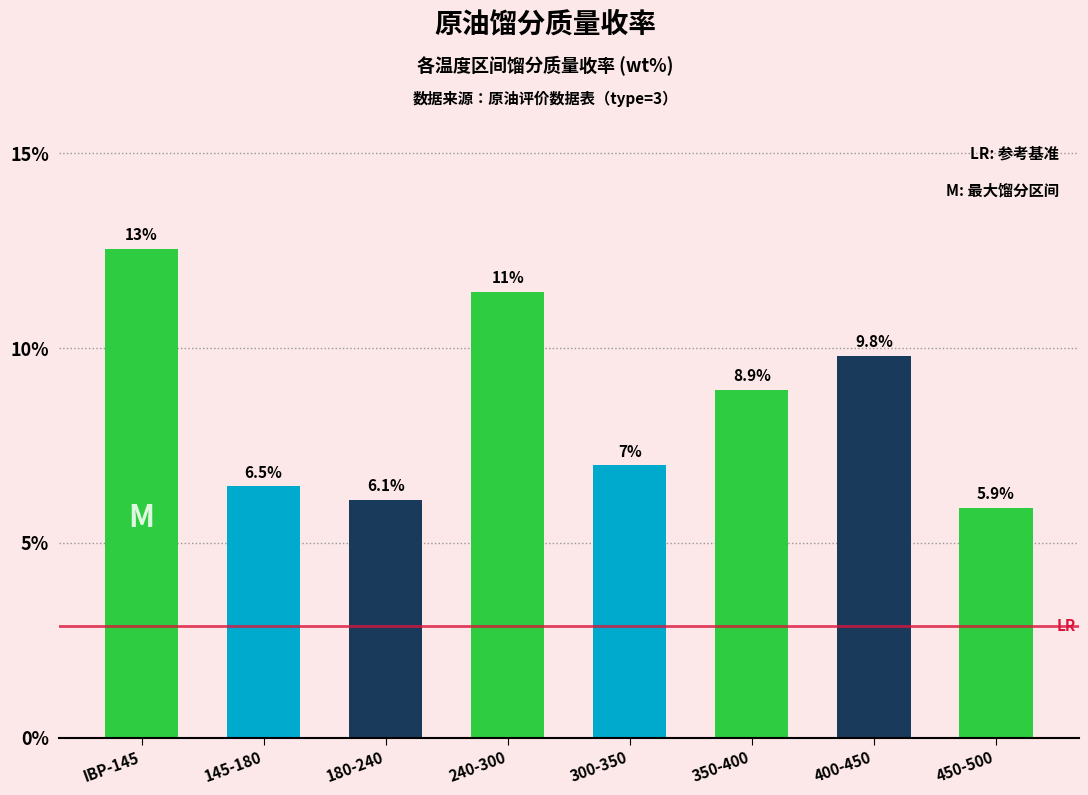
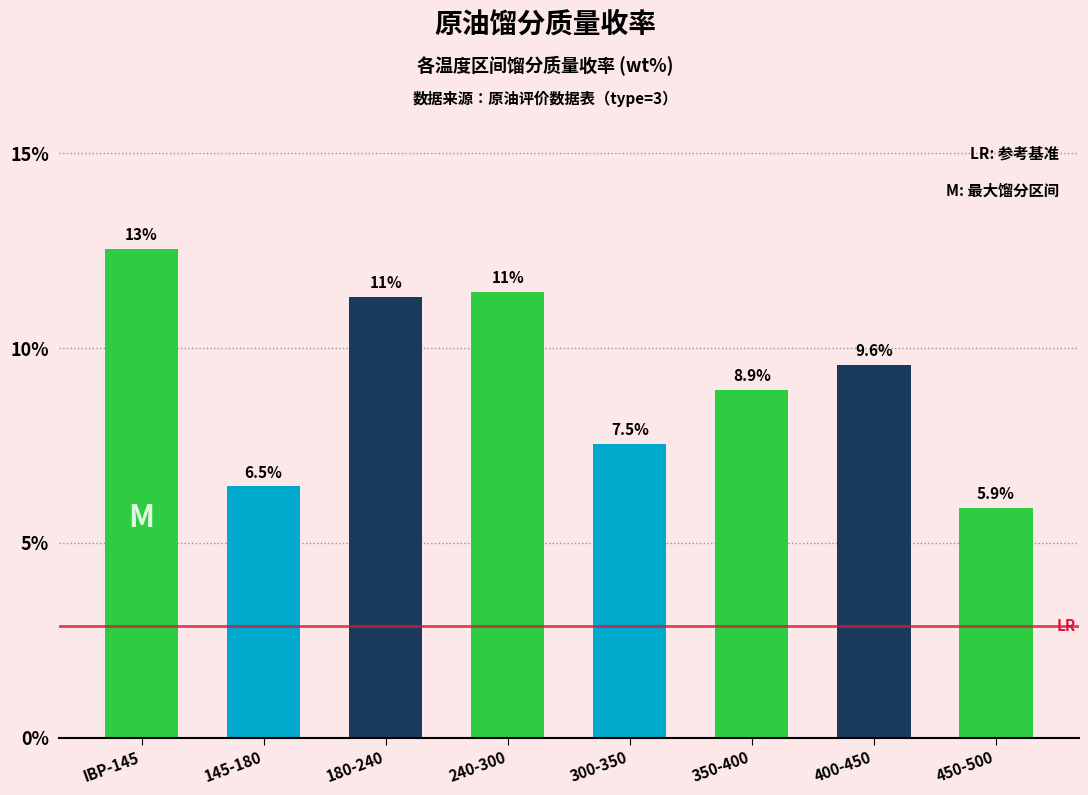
  {
    "IBP-145": "13%",
    "145-180": "6.5%",
-   "180-240": "6.1%",
+   "180-240": "11%",
    "240-300": "11%",
-   "300-350": "7%",
+   "300-350": "7.5%",
    "350-400": "8.9%",
-   "400-450": "9.8%",
+   "400-450": "9.6%",
    "450-500": "5.9%"
  }
